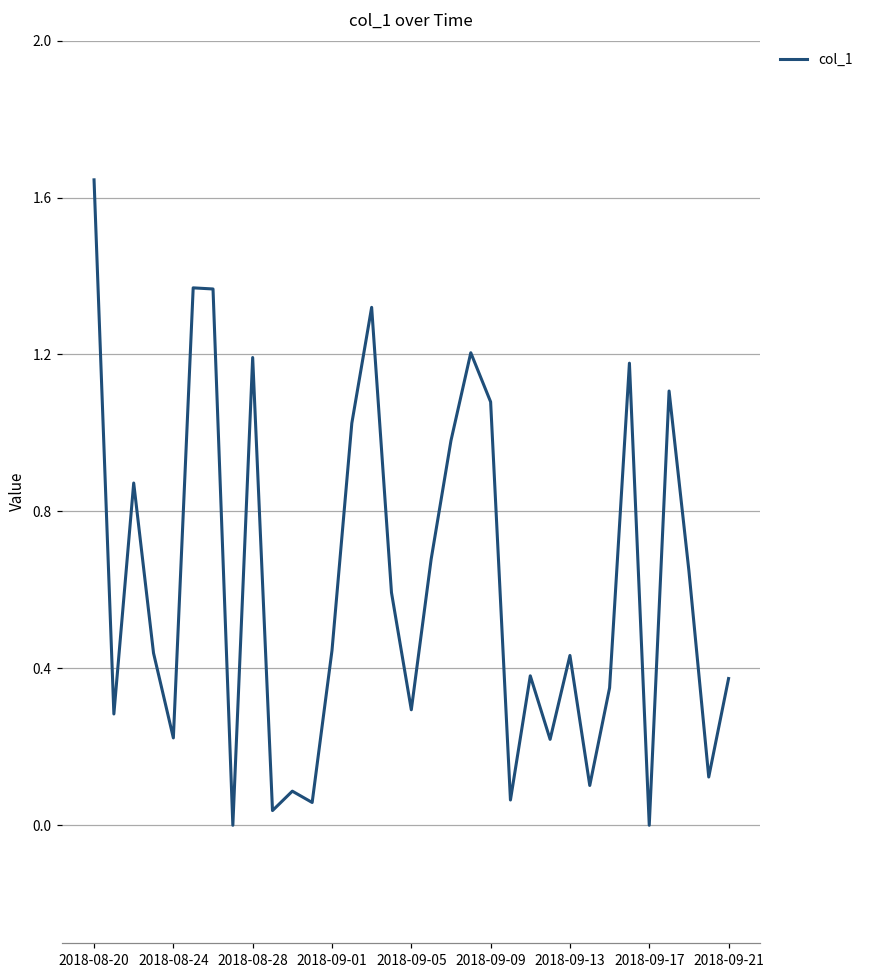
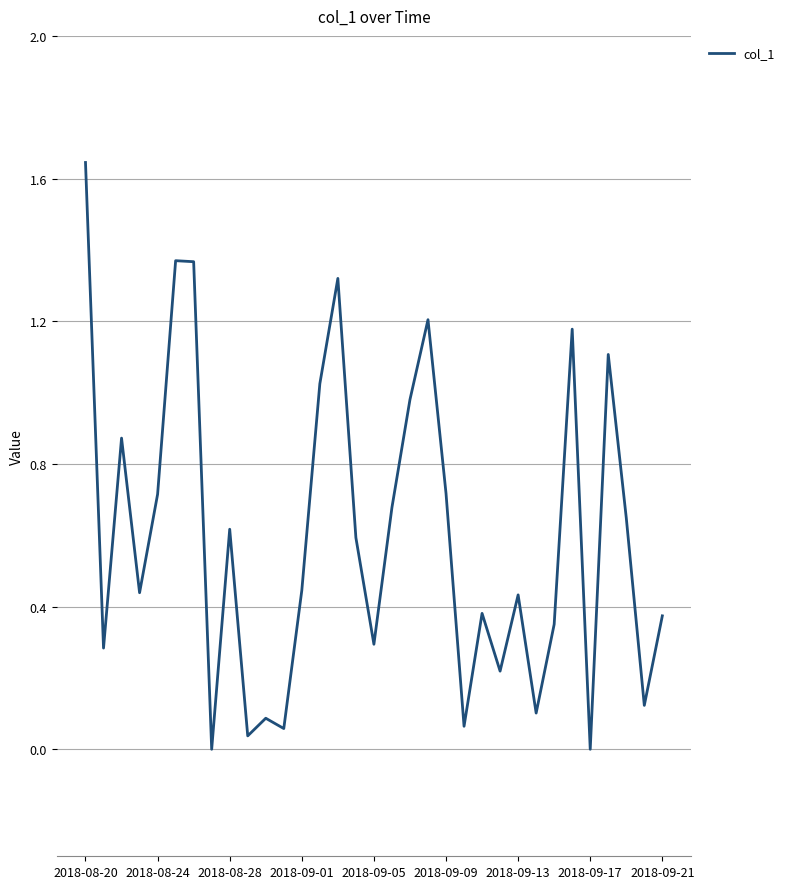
  {
    "2018-08-20": 1.65,
-   "2018-08-24": 0.22,
-   "2018-08-28": 1.19,
+   "2018-08-24": 0.71,
+   "2018-08-28": 0.62,
    "2018-09-01": 0.45,
    "2018-09-05": 0.29,
-   "2018-09-09": 1.08,
+   "2018-09-09": 0.72,
    "2018-09-13": 0.43,
    "2018-09-17": 0.00,
    "2018-09-21": 0.37
  }
